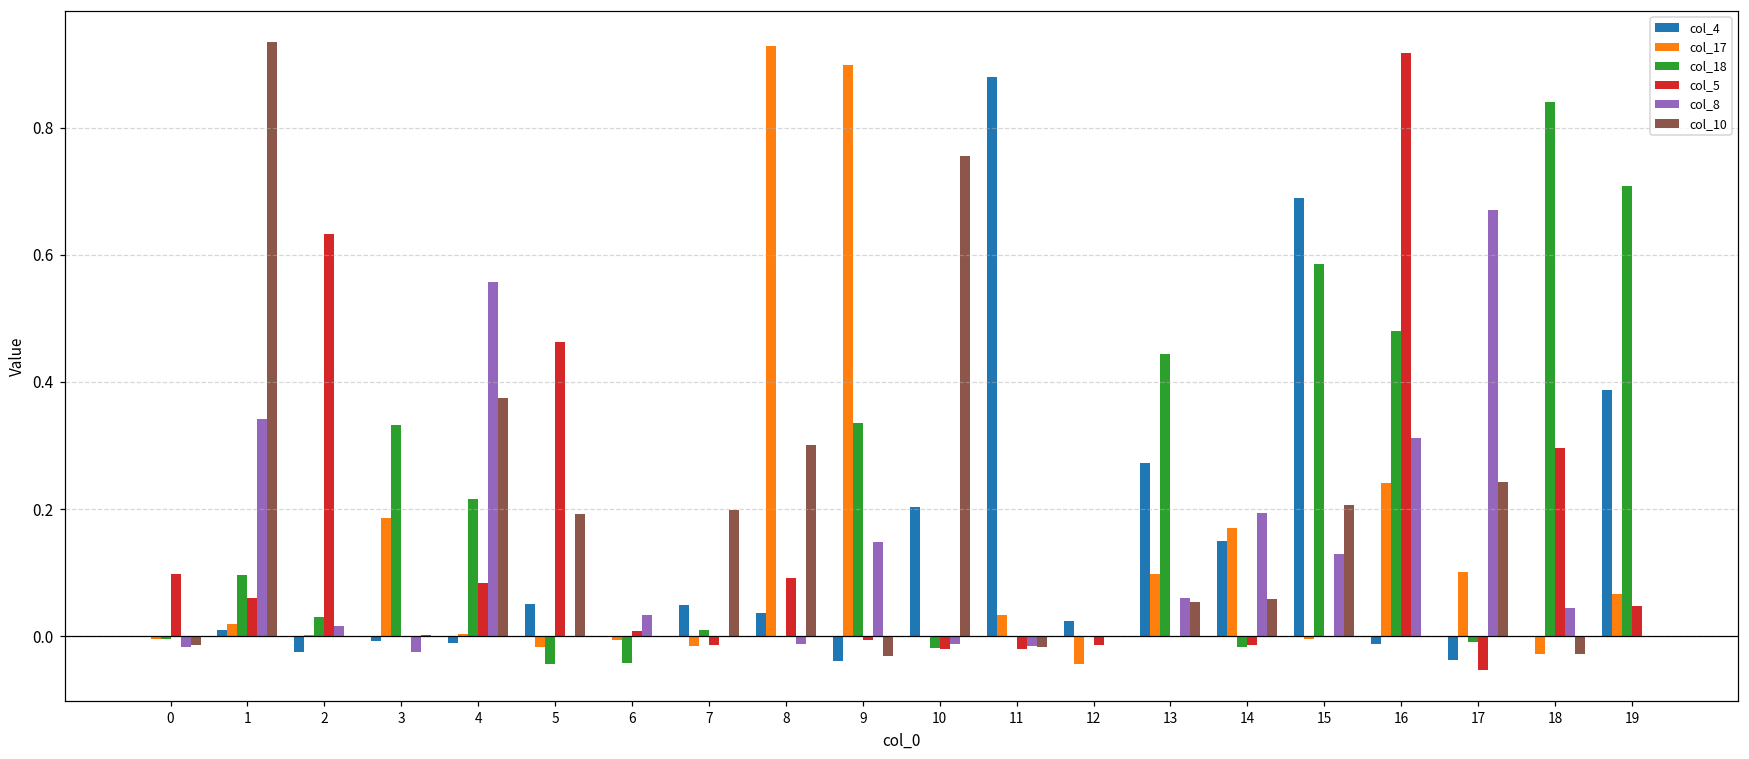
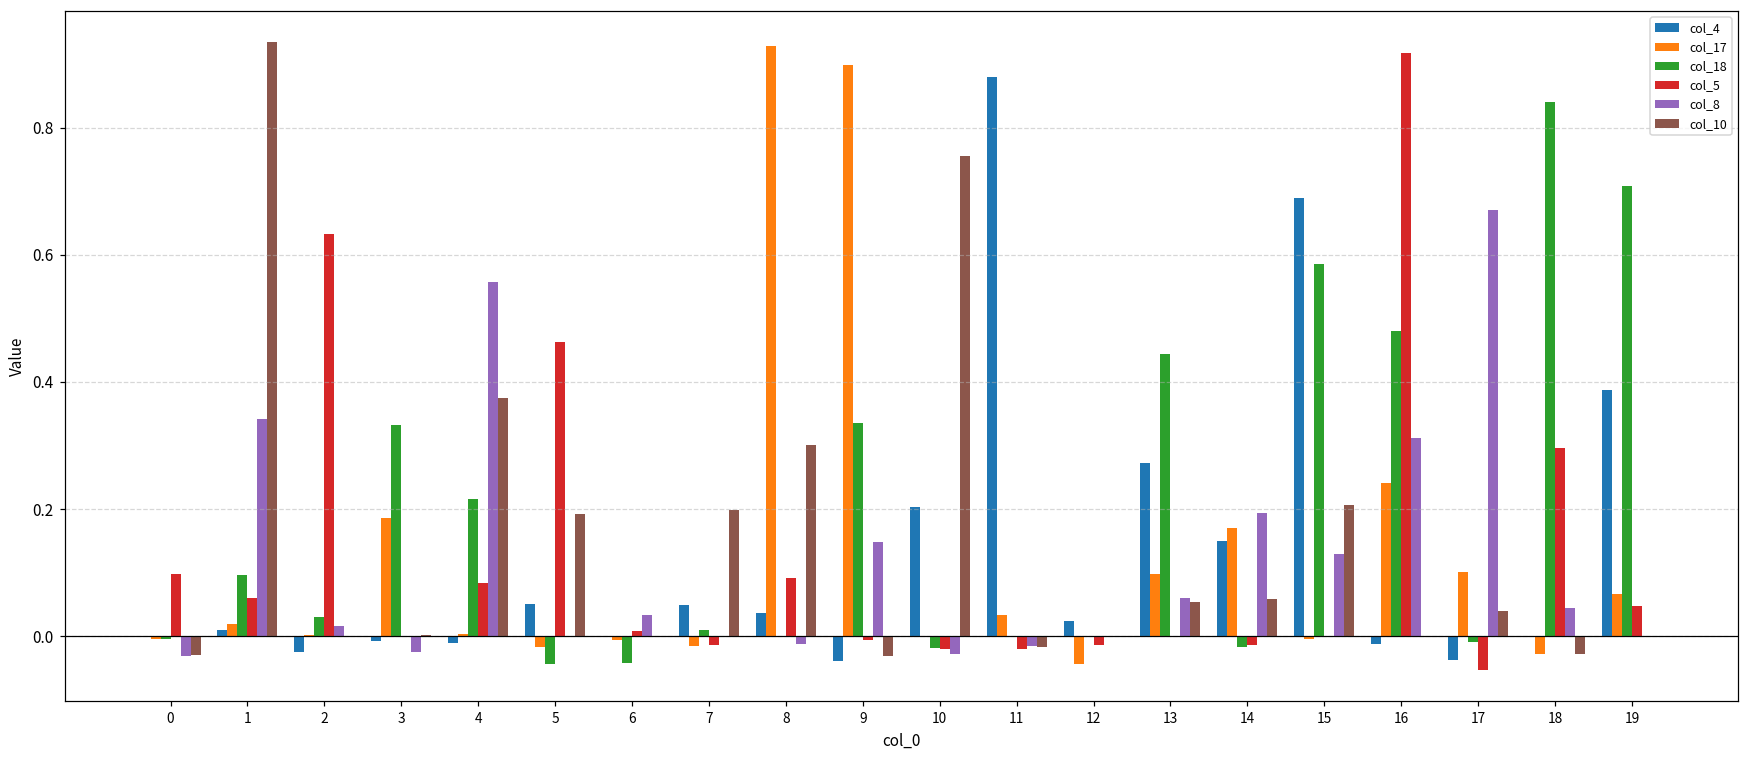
  {
    "col_4": {
      "0": 0.00,
      "1": 0.01,
      "2": -0.02,
      "3": -0.01,
      "4": -0.01,
      "5": 0.05,
      "7": 0.05,
      "8": 0.04,
      "9": -0.04,
      "10": 0.20,
      "11": 0.88,
      "12": 0.02,
      "13": 0.27,
      "14": 0.15,
      "15": 0.69,
      "16": -0.01,
      "17": -0.04,
      "18": 0.00,
      "19": 0.39
    },
    "col_17": {
      "1": 0.02,
      "3": 0.19,
      "5": -0.02,
      "6": -0.01,
      "7": -0.02,
      "8": 0.93,
      "9": 0.90,
      "11": 0.03,
      "12": -0.04,
      "13": 0.10,
      "14": 0.17,
      "15": -0.01,
      "16": 0.24,
      "17": 0.10,
      "18": -0.03,
      "19": 0.07
    },
    "col_18": {
      "1": 0.10,
      "2": 0.03,
      "3": 0.33,
      "4": 0.22,
      "5": -0.04,
      "6": -0.04,
      "7": 0.01,
      "8": 0.00,
      "9": 0.33,
      "10": -0.02,
      "12": 0.00,
      "13": 0.44,
      "14": -0.02,
      "15": 0.59,
      "16": 0.48,
      "17": -0.01,
      "18": 0.84,
      "19": 0.71
    },
    "col_5": {
      "0": 0.10,
      "1": 0.06,
      "2": 0.63,
      "3": 0.00,
      "4": 0.08,
      "5": 0.46,
      "6": 0.01,
      "7": -0.01,
      "8": 0.09,
      "9": -0.01,
      "10": -0.02,
      "11": -0.02,
      "12": -0.01,
      "13": 0.00,
      "14": -0.01,
      "15": 0.00,
      "16": 0.92,
      "17": -0.05,
      "18": 0.30,
      "19": 0.05
    },
    "col_8": {
-     "0": -0.02,
+     "0": -0.03,
      "1": 0.34,
      "2": 0.02,
      "3": -0.02,
      "4": 0.56,
      "6": 0.03,
      "7": 0.00,
      "8": -0.01,
      "9": 0.15,
-     "10": -0.01,
+     "10": -0.03,
      "11": -0.02,
      "13": 0.06,
      "14": 0.19,
      "15": 0.13,
      "16": 0.31,
      "17": 0.67,
      "18": 0.04
    },
    "col_10": {
-     "0": -0.01,
+     "0": -0.03,
      "1": 0.93,
      "2": 0.00,
      "4": 0.37,
      "5": 0.19,
      "7": 0.20,
      "8": 0.30,
      "9": -0.03,
      "10": 0.76,
      "11": -0.02,
      "13": 0.05,
      "14": 0.06,
      "15": 0.21,
-     "17": 0.24,
+     "17": 0.04,
      "18": -0.03,
      "19": 0.00
    }
  }
